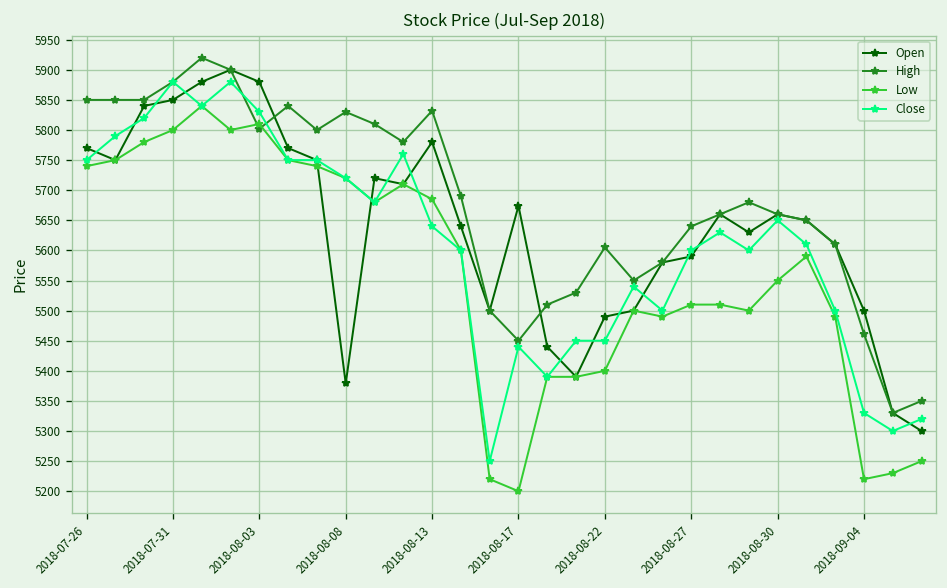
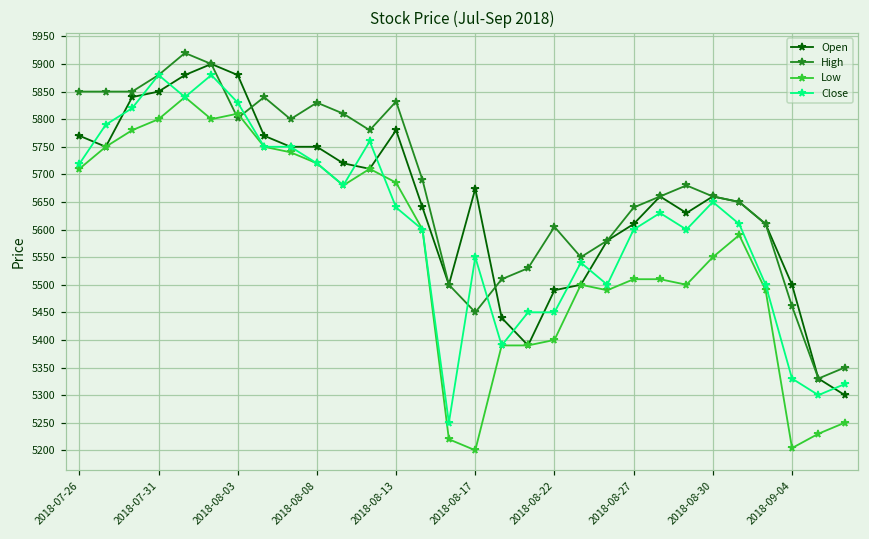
  {
    "Open": {
      "2018-07-26": 5770,
      "2018-07-31": 5850,
      "2018-08-03": 5880,
-     "2018-08-08": 5380,
+     "2018-08-08": 5750,
      "2018-08-13": 5780,
      "2018-08-17": 5670,
      "2018-08-22": 5490,
-     "2018-08-27": 5590,
+     "2018-08-27": 5610,
      "2018-09-04": 5500
    },
    "High": {
      "2018-07-26": 5850,
      "2018-08-03": 5800,
      "2018-08-08": 5830,
      "2018-08-13": 5830,
      "2018-08-17": 5450,
      "2018-08-22": 5610,
      "2018-08-27": 5640,
      "2018-09-04": 5460
    },
    "Low": {
-     "2018-07-26": 5740,
+     "2018-07-26": 5710,
      "2018-07-31": 5800,
      "2018-08-03": 5810,
      "2018-08-13": 5690,
      "2018-08-17": 5200,
      "2018-08-22": 5400,
      "2018-08-27": 5510,
      "2018-08-30": 5550,
-     "2018-09-04": 5220
+     "2018-09-04": 5200
    },
    "Close": {
-     "2018-07-26": 5750,
+     "2018-07-26": 5720,
      "2018-08-03": 5830,
      "2018-08-13": 5640,
-     "2018-08-17": 5440,
+     "2018-08-17": 5550,
      "2018-08-22": 5450,
      "2018-08-27": 5600,
      "2018-08-30": 5650,
      "2018-09-04": 5330
    }
  }
